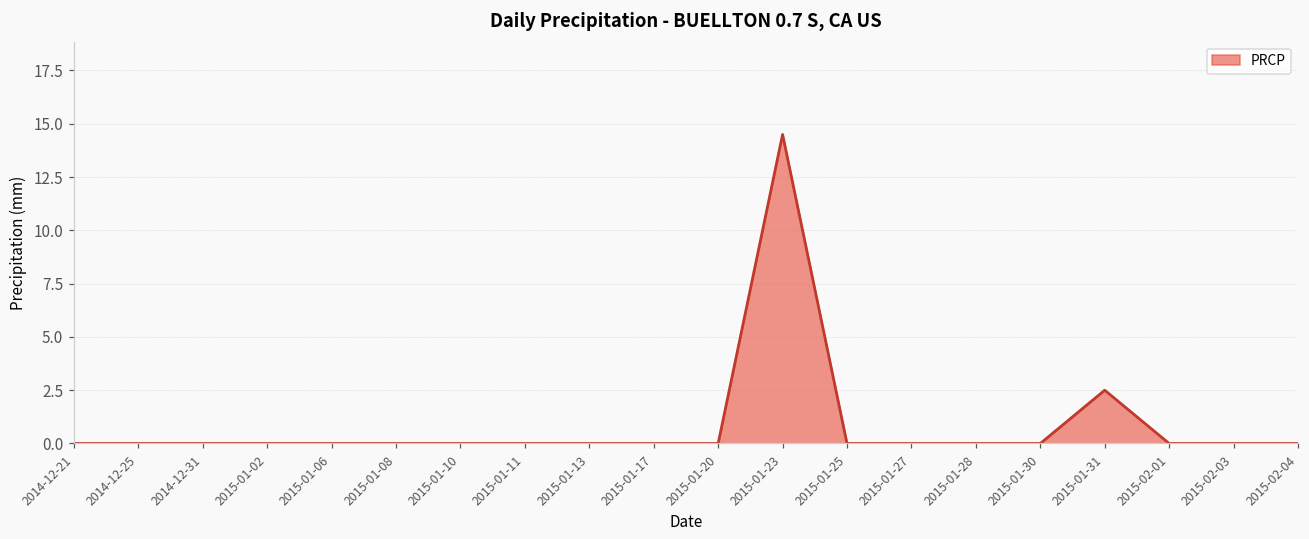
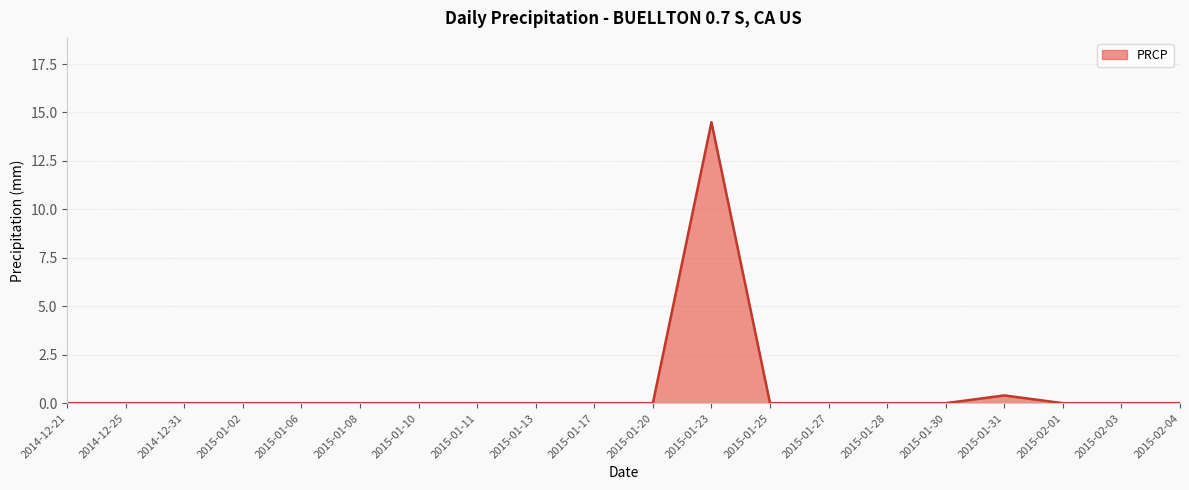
  {
    "2014-12-21": 0.0,
    "2014-12-25": 0.0,
    "2014-12-31": 0.0,
    "2015-01-02": 0.0,
    "2015-01-06": 0.0,
    "2015-01-08": 0.0,
    "2015-01-10": 0.0,
    "2015-01-11": 0.0,
    "2015-01-13": 0.0,
    "2015-01-17": 0.0,
    "2015-01-20": 0.0,
    "2015-01-23": 14.5,
    "2015-01-25": 0.0,
    "2015-01-27": 0.0,
    "2015-01-28": 0.0,
    "2015-01-30": 0.0,
-   "2015-01-31": 2.5,
+   "2015-01-31": 0.4,
    "2015-02-01": 0.0,
    "2015-02-03": 0.0,
    "2015-02-04": 0.0
  }
